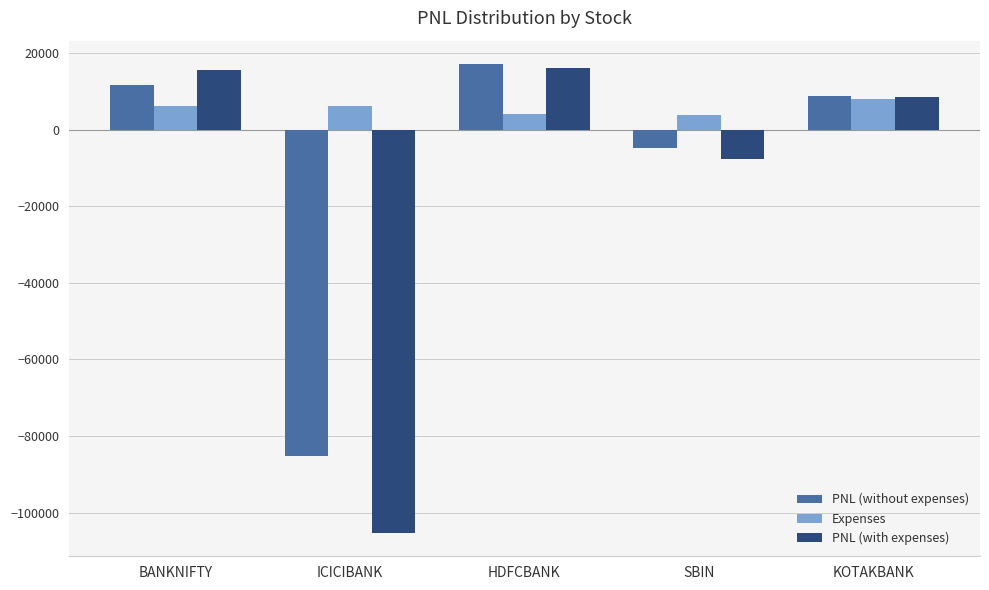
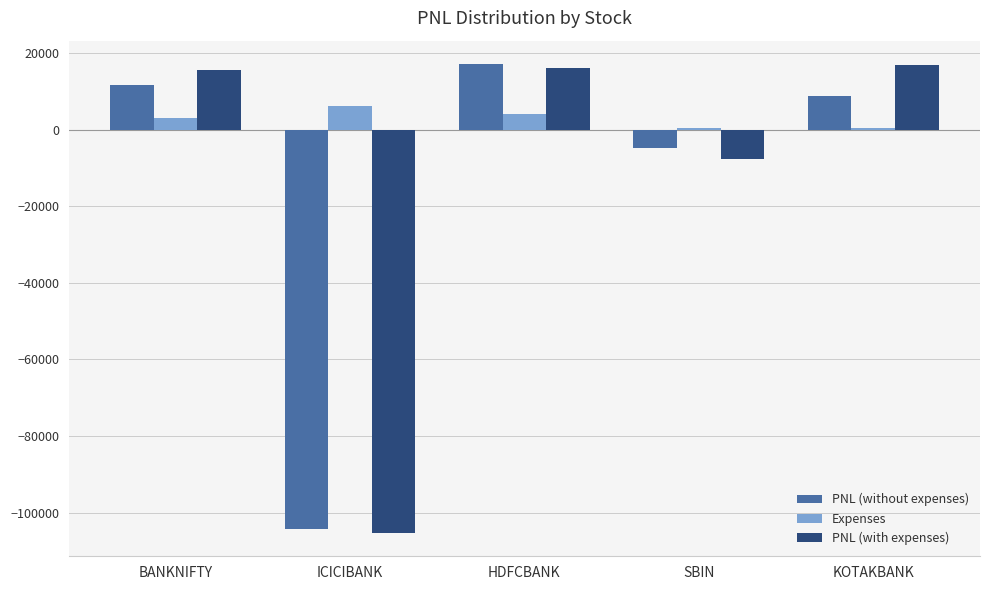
  {
    "PNL (without expenses)": {
      "BANKNIFTY": 12000,
-     "ICICIBANK": -85000,
+     "ICICIBANK": -104000,
      "HDFCBANK": 17000,
      "SBIN": -5000,
      "KOTAKBANK": 9000
    },
    "Expenses": {
-     "BANKNIFTY": 6000,
+     "BANKNIFTY": 3000,
      "ICICIBANK": 6000,
      "HDFCBANK": 4000,
-     "SBIN": 4000,
-     "KOTAKBANK": 8000
+     "SBIN": 0,
+     "KOTAKBANK": 0
    },
    "PNL (with expenses)": {
      "BANKNIFTY": 16000,
      "ICICIBANK": -105000,
      "HDFCBANK": 16000,
      "SBIN": -8000,
-     "KOTAKBANK": 9000
+     "KOTAKBANK": 17000
    }
  }
